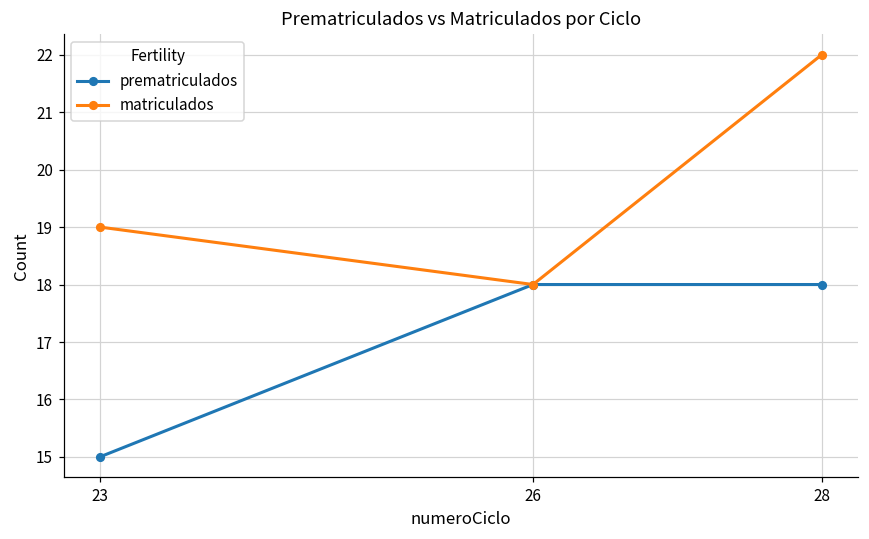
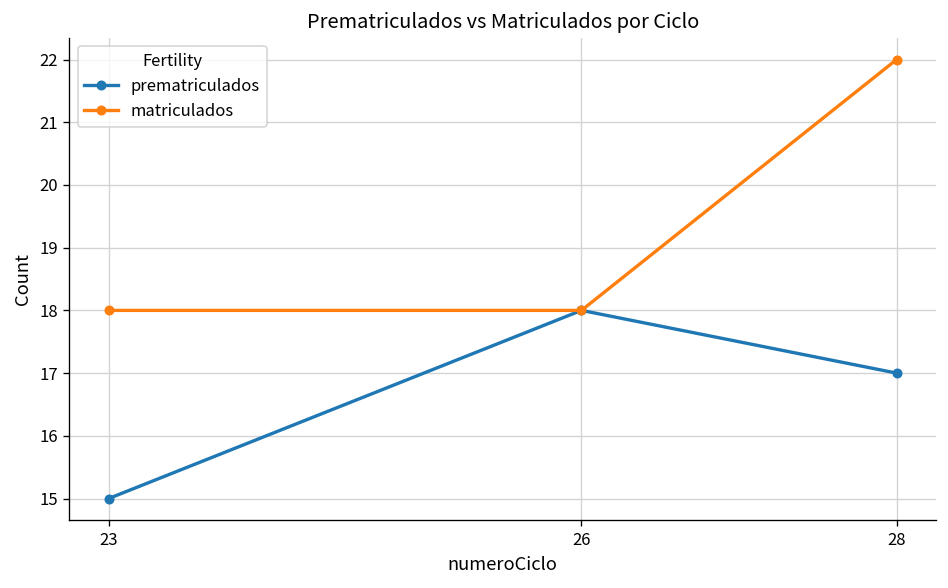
  {
    "prematriculados": {
      "23": 15,
-     "28": 18
+     "28": 17
    },
    "matriculados": {
-     "23": 19,
+     "23": 18,
      "28": 22
    }
  }
